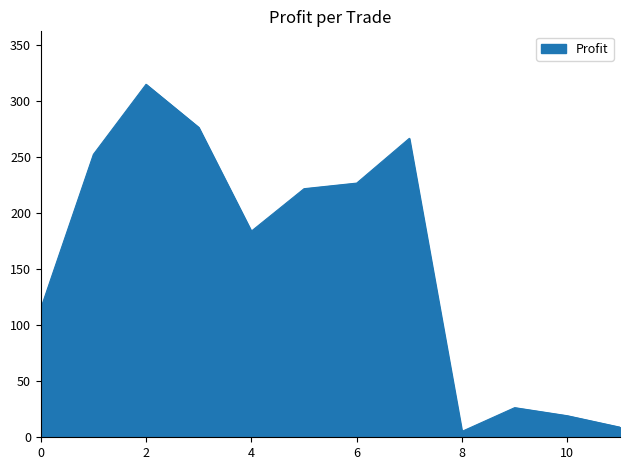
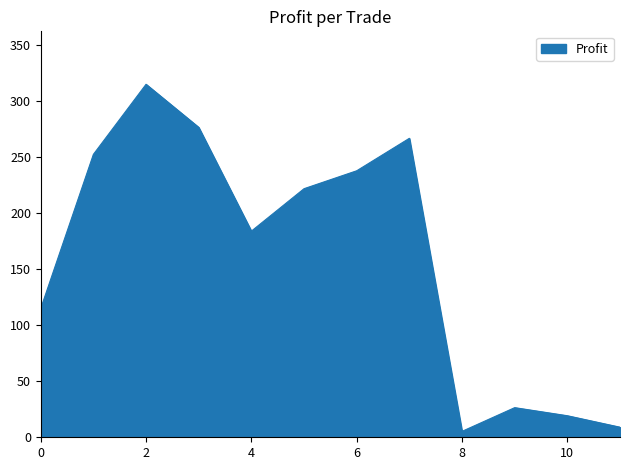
  {
    "0": 115,
    "2": 315,
    "4": 184,
-   "6": 227,
+   "6": 238,
    "8": 5,
    "10": 19
  }
